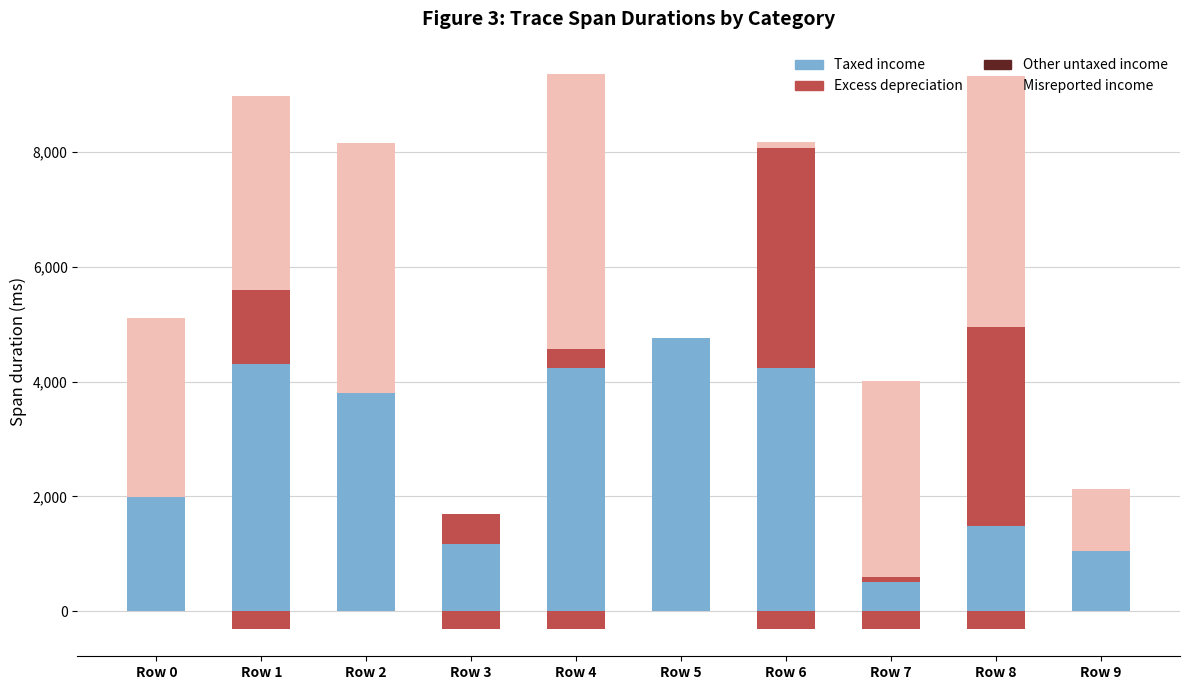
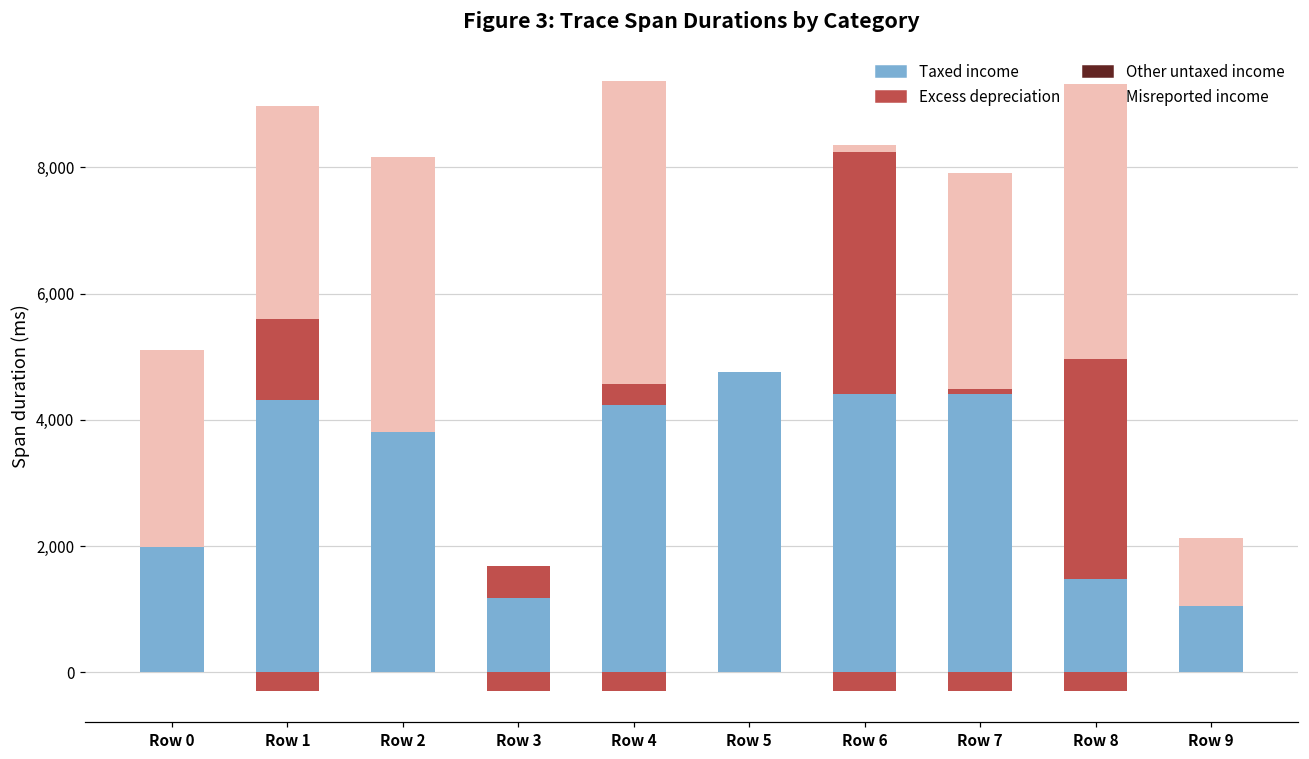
  {
    "Taxed income": {
      "Row 0": "2,000",
      "Row 1": "4,300",
      "Row 2": "3,800",
      "Row 3": "1,200",
      "Row 4": "4,200",
      "Row 5": "4,800",
-     "Row 6": "4,200",
-     "Row 7": "500",
+     "Row 6": "4,400",
+     "Row 7": "4,400",
      "Row 8": "1,500",
      "Row 9": "1,100"
    },
    "Other untaxed income": {
      "Row 0": "0",
      "Row 2": "0",
      "Row 5": "0",
      "Row 9": "0"
    },
    "Misreported income": {
      "Row 0": "3,100",
      "Row 1": "3,400",
      "Row 2": "4,400",
      "Row 3": "0",
      "Row 4": "4,800",
      "Row 5": "0",
      "Row 6": "100",
      "Row 7": "3,400",
      "Row 8": "4,400",
      "Row 9": "1,100"
    }
  }
